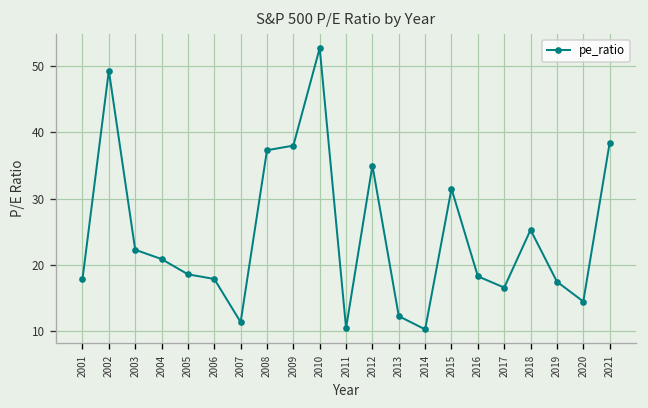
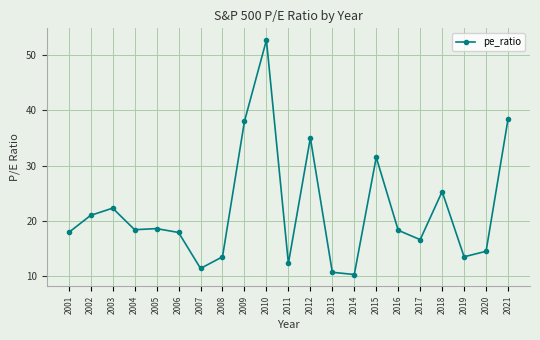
  {
    "2001": 18,
-   "2002": 49,
+   "2002": 21,
    "2003": 22,
-   "2004": 21,
+   "2004": 18,
    "2005": 19,
    "2006": 18,
    "2007": 11,
-   "2008": 37,
+   "2008": 14,
    "2009": 38,
    "2010": 53,
-   "2011": 11,
+   "2011": 12,
    "2012": 35,
-   "2013": 12,
+   "2013": 11,
    "2014": 10,
    "2015": 32,
    "2016": 18,
    "2017": 17,
    "2018": 25,
-   "2019": 18,
+   "2019": 14,
    "2020": 15,
    "2021": 38
  }
